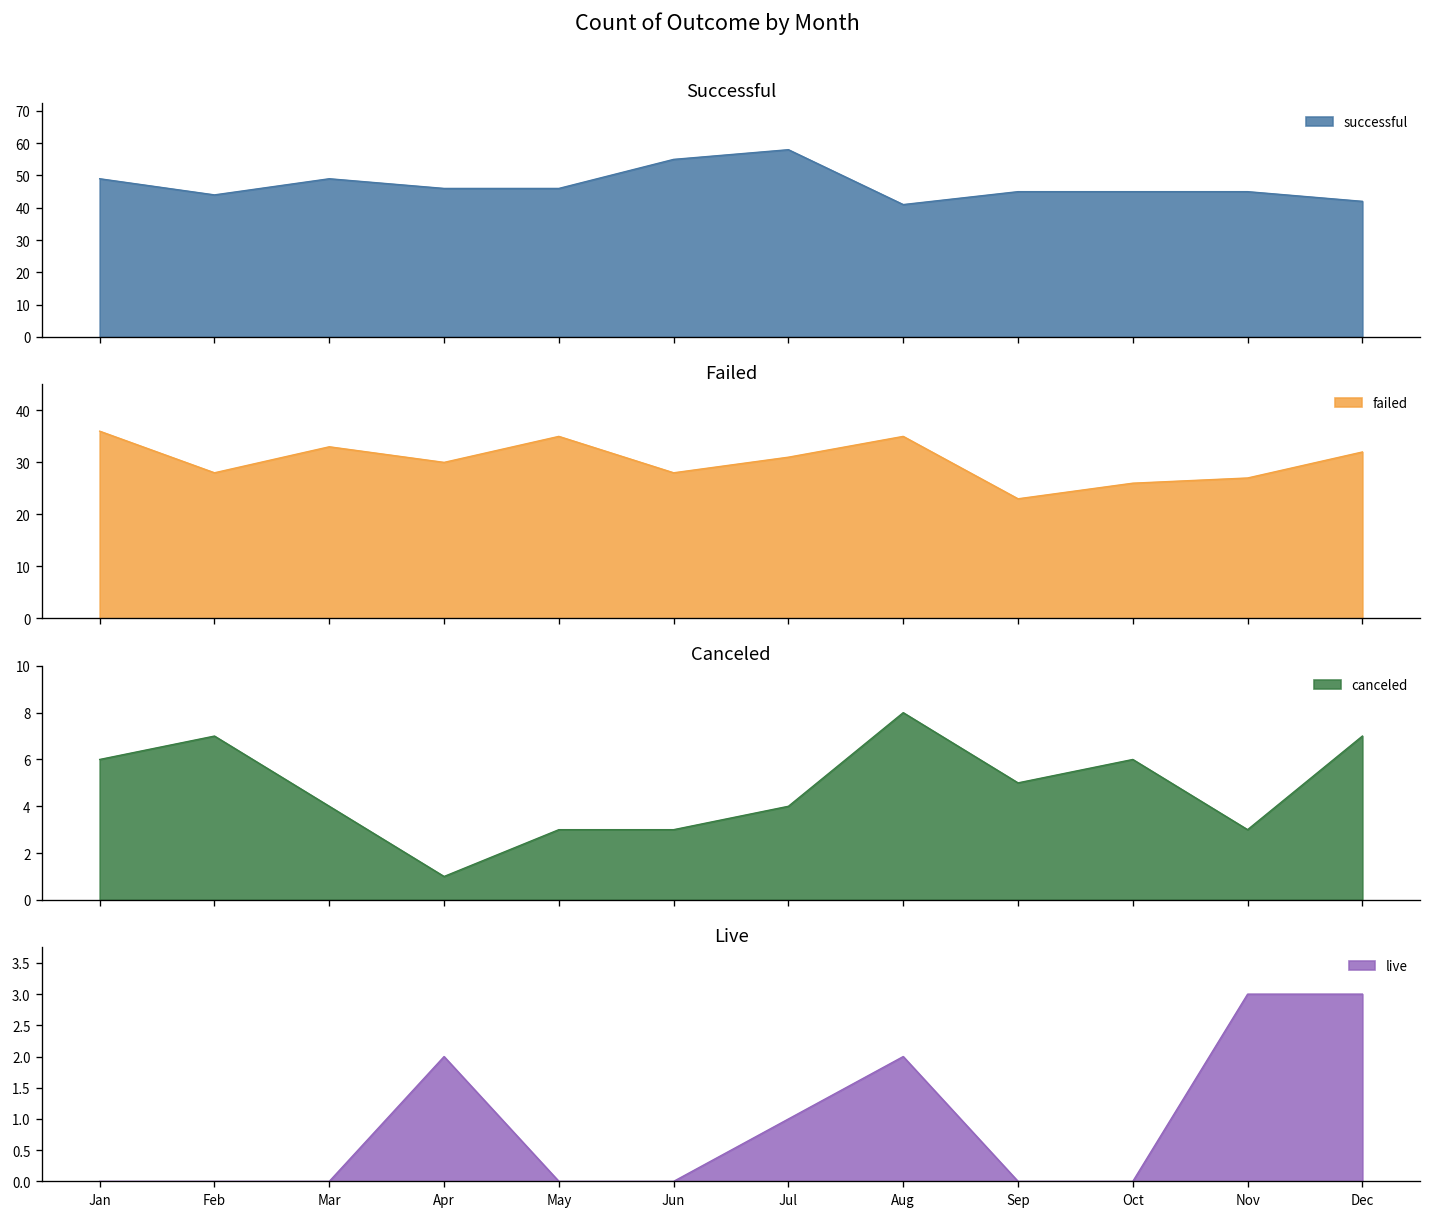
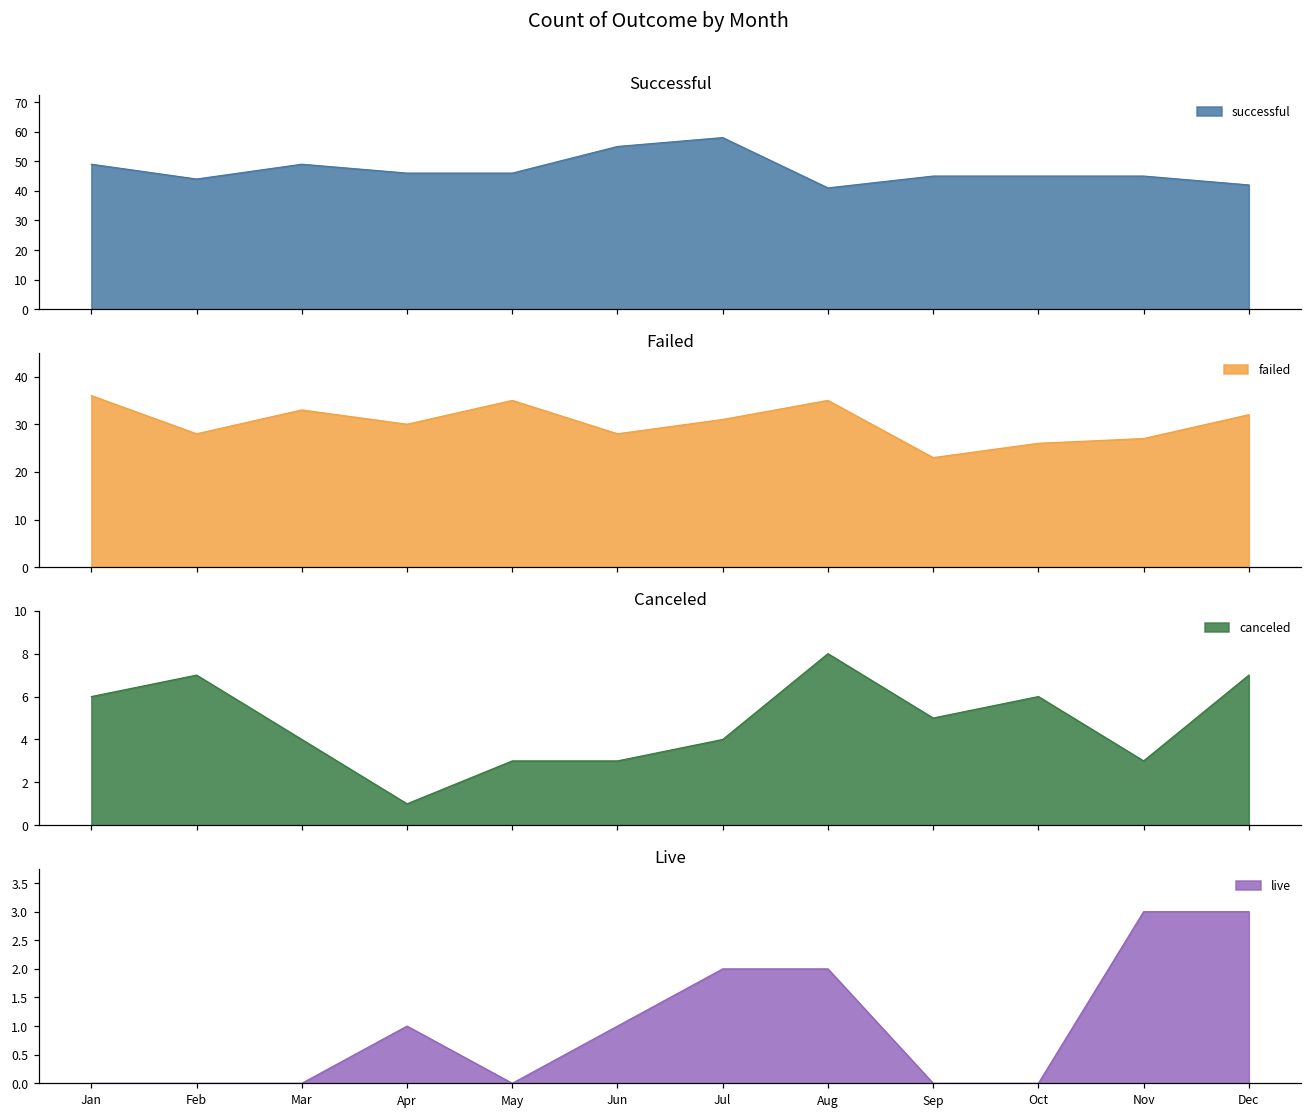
  {
    "Live": {
      "Jan": 0,
      "Feb": 0,
      "Mar": 0,
-     "Apr": 2,
+     "Apr": 1,
      "May": 0,
-     "Jun": 0,
-     "Jul": 1,
+     "Jun": 1,
+     "Jul": 2,
      "Aug": 2,
      "Sep": 0,
      "Oct": 0,
      "Nov": 3,
      "Dec": 3
    }
  }
